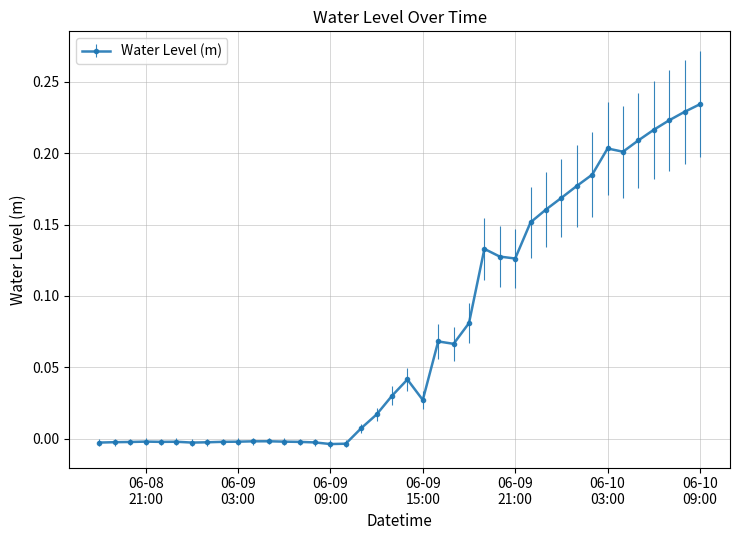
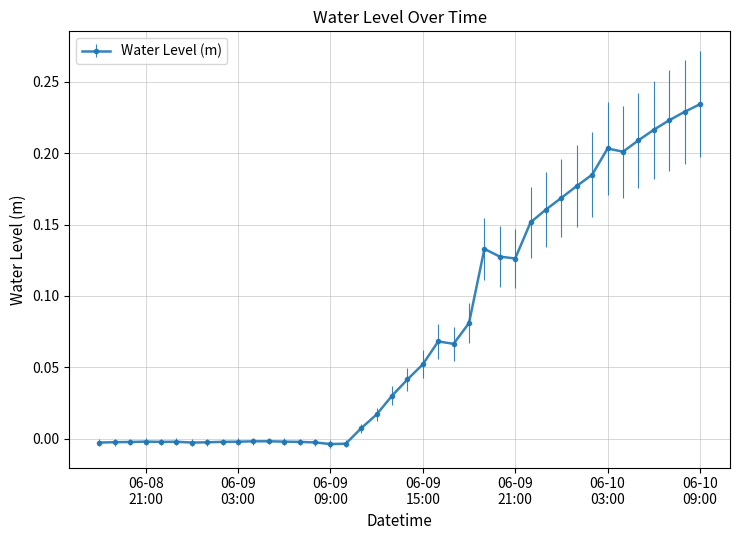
  {
    "06-08 21:00": -0.002,
    "06-09 03:00": -0.002,
    "06-09 09:00": -0.004,
-   "06-09 15:00": 0.027,
+   "06-09 15:00": 0.052,
    "06-09 21:00": 0.126,
    "06-10 03:00": 0.203,
    "06-10 09:00": 0.234
  }
